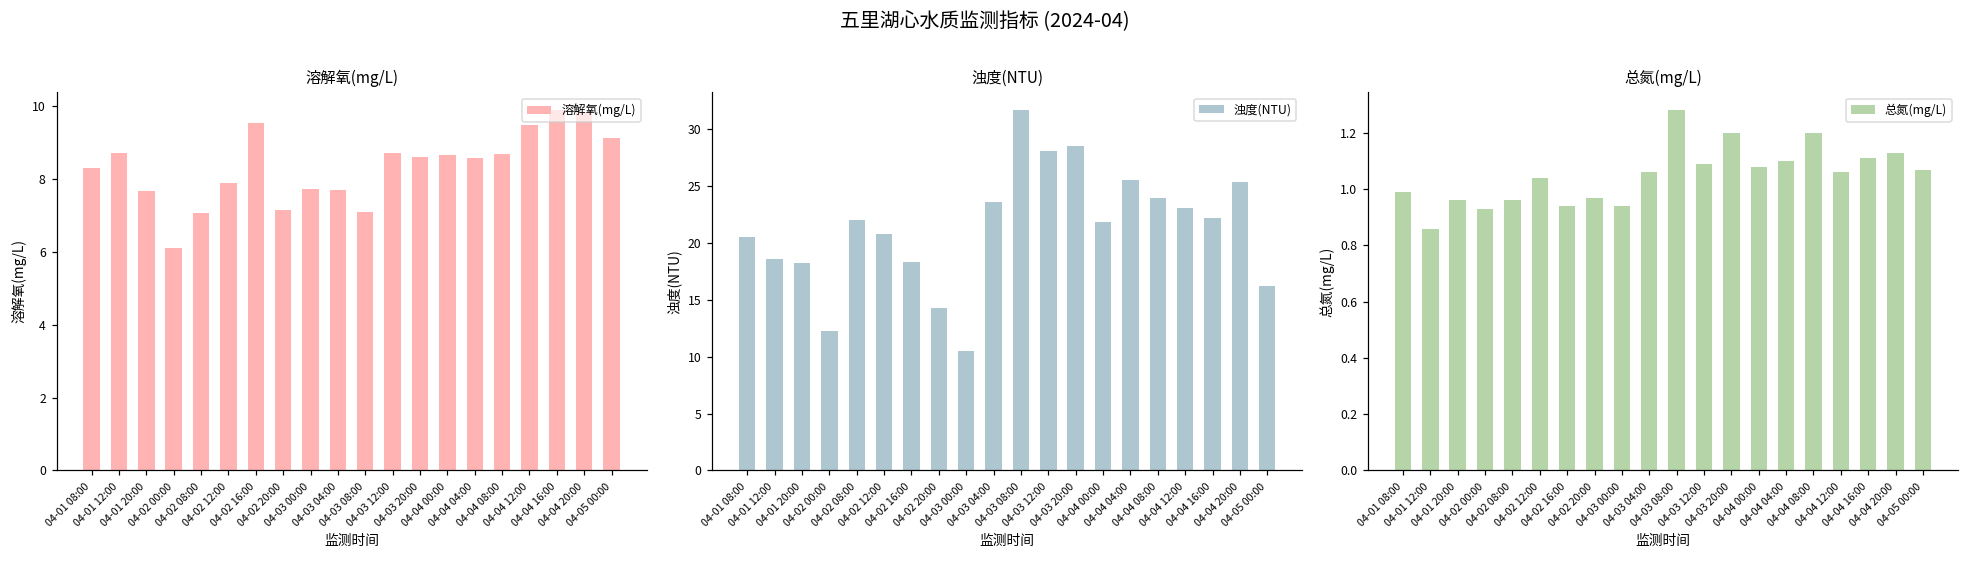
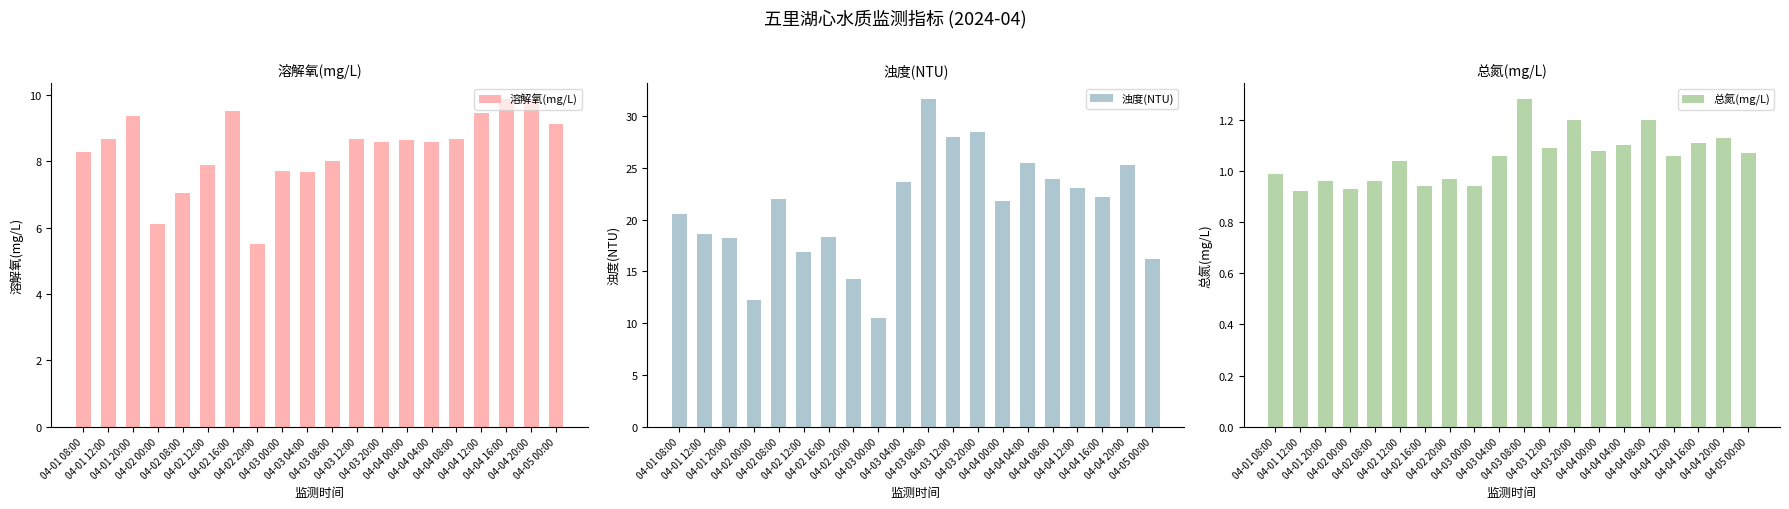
  {
    "溶解氧(mg/L)": {
      "04-01 08:00": 8.3,
      "04-01 12:00": 8.7,
-     "04-01 20:00": 7.7,
+     "04-01 20:00": 9.4,
      "04-02 00:00": 6.1,
      "04-02 08:00": 7.1,
      "04-02 12:00": 7.9,
      "04-02 16:00": 9.5,
-     "04-02 20:00": 7.1,
+     "04-02 20:00": 5.5,
      "04-03 00:00": 7.7,
      "04-03 04:00": 7.7,
-     "04-03 08:00": 7.1,
+     "04-03 08:00": 8.0,
      "04-03 12:00": 8.7,
      "04-03 20:00": 8.6,
      "04-04 00:00": 8.7,
      "04-04 04:00": 8.6,
      "04-04 08:00": 8.7,
      "04-04 12:00": 9.5,
      "04-05 00:00": 9.1
    },
    "浊度(NTU)": {
      "04-01 08:00": 20.5,
      "04-01 12:00": 18.6,
      "04-01 20:00": 18.2,
      "04-02 00:00": 12.2,
      "04-02 08:00": 22.0,
-     "04-02 12:00": 20.8,
+     "04-02 12:00": 16.9,
      "04-02 16:00": 18.3,
      "04-02 20:00": 14.3,
      "04-03 00:00": 10.5,
      "04-03 04:00": 23.6,
      "04-03 08:00": 31.6,
      "04-03 12:00": 28.0,
      "04-03 20:00": 28.5,
      "04-04 00:00": 21.8,
      "04-04 04:00": 25.5,
      "04-04 08:00": 23.9,
      "04-04 12:00": 23.0,
      "04-04 16:00": 22.2,
      "04-04 20:00": 25.3,
      "04-05 00:00": 16.2
    },
    "总氮(mg/L)": {
      "04-01 08:00": 0.99,
-     "04-01 12:00": 0.86,
+     "04-01 12:00": 0.92,
      "04-01 20:00": 0.96,
      "04-02 00:00": 0.93,
      "04-02 08:00": 0.96,
      "04-02 12:00": 1.04,
      "04-02 16:00": 0.94,
      "04-02 20:00": 0.97,
      "04-03 00:00": 0.94,
      "04-03 04:00": 1.06,
      "04-03 08:00": 1.28,
      "04-03 12:00": 1.09,
      "04-03 20:00": 1.20,
      "04-04 00:00": 1.08,
      "04-04 04:00": 1.10,
      "04-04 08:00": 1.20,
      "04-04 12:00": 1.06,
      "04-04 16:00": 1.11,
      "04-04 20:00": 1.13,
      "04-05 00:00": 1.07
    }
  }
